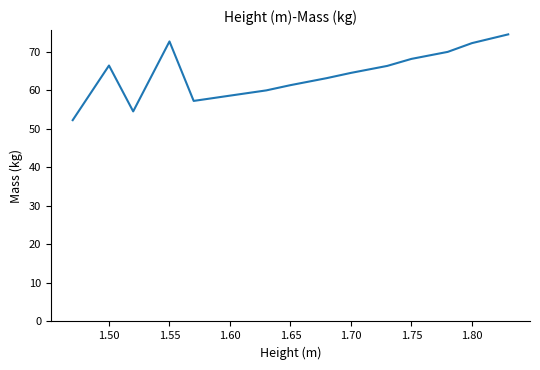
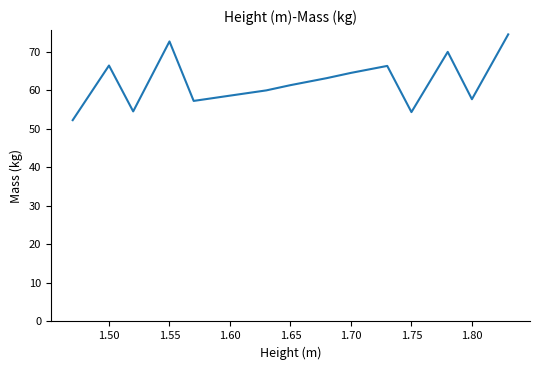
  {
    "1.50": 66,
    "1.55": 73,
    "1.60": 59,
    "1.65": 61,
    "1.70": 64,
-   "1.75": 68,
-   "1.80": 72
+   "1.75": 54,
+   "1.80": 58
  }
